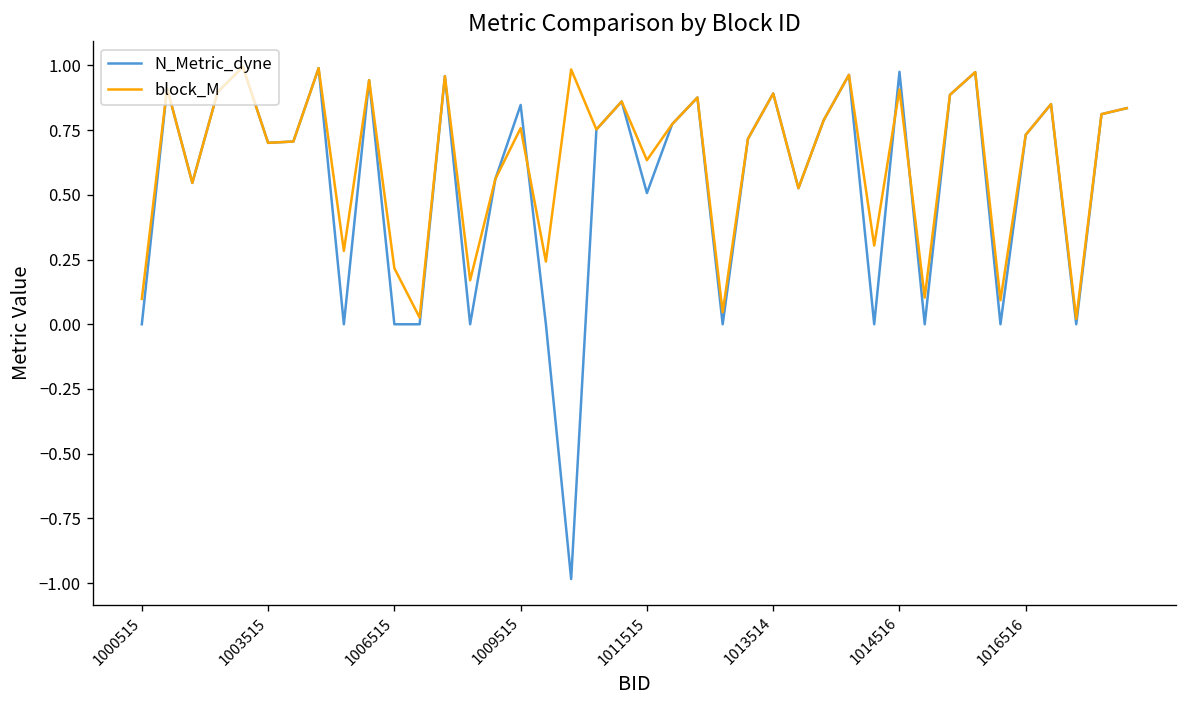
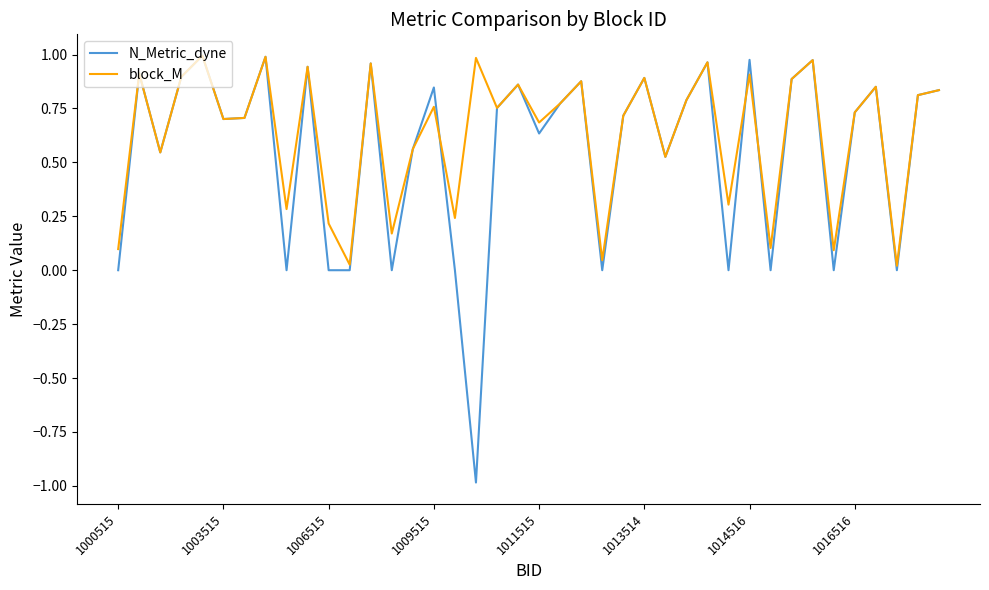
  {
    "N_Metric_dyne": {
      "1000515": 0.00,
      "1006515": 0.00,
      "1009515": 0.85,
-     "1011515": 0.51,
+     "1011515": 0.63,
      "1014516": 0.98
    },
    "block_M": {
      "1000515": 0.10,
      "1006515": 0.22,
      "1009515": 0.76,
-     "1011515": 0.63,
+     "1011515": 0.68,
      "1014516": 0.91
    }
  }
